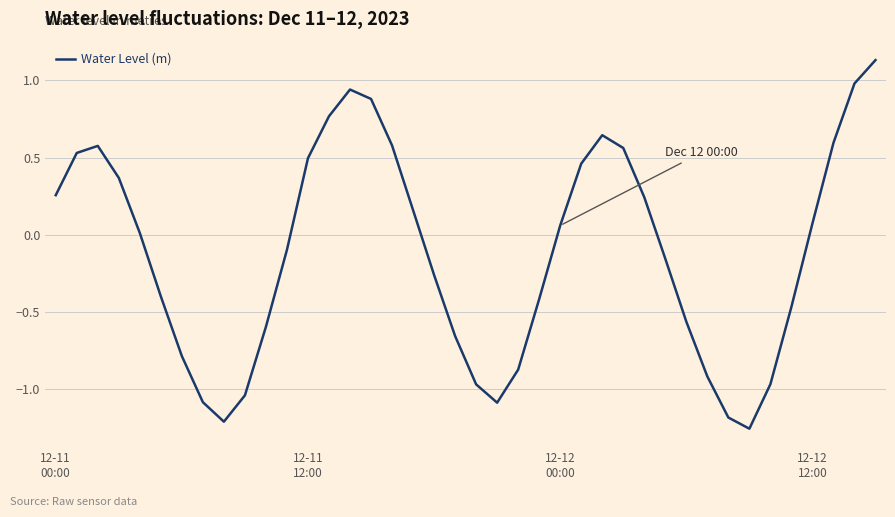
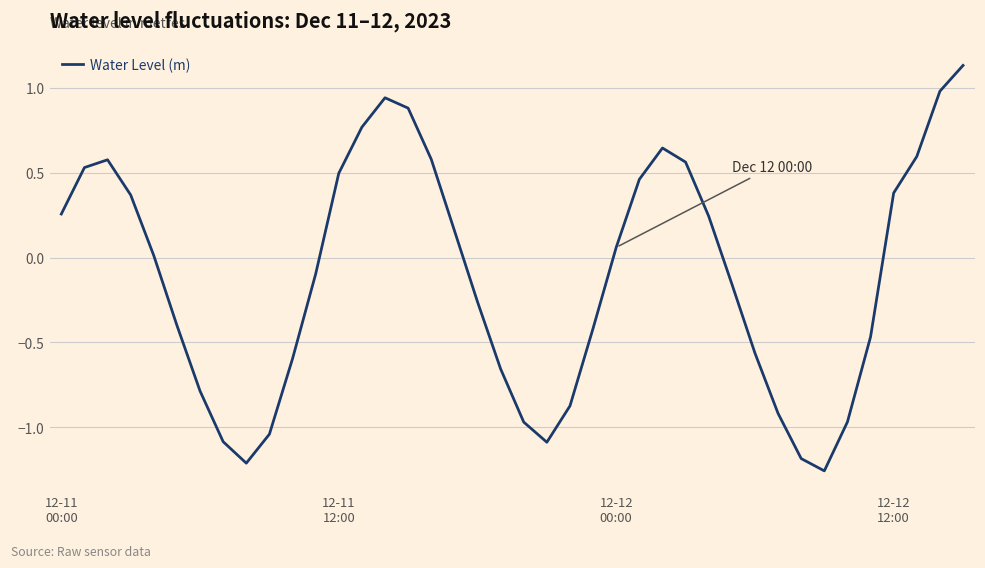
  {
    "12-11 00:00": 0.26,
    "12-11 12:00": 0.50,
    "12-12 00:00": 0.06,
-   "12-12 12:00": 0.07
+   "12-12 12:00": 0.38
  }
